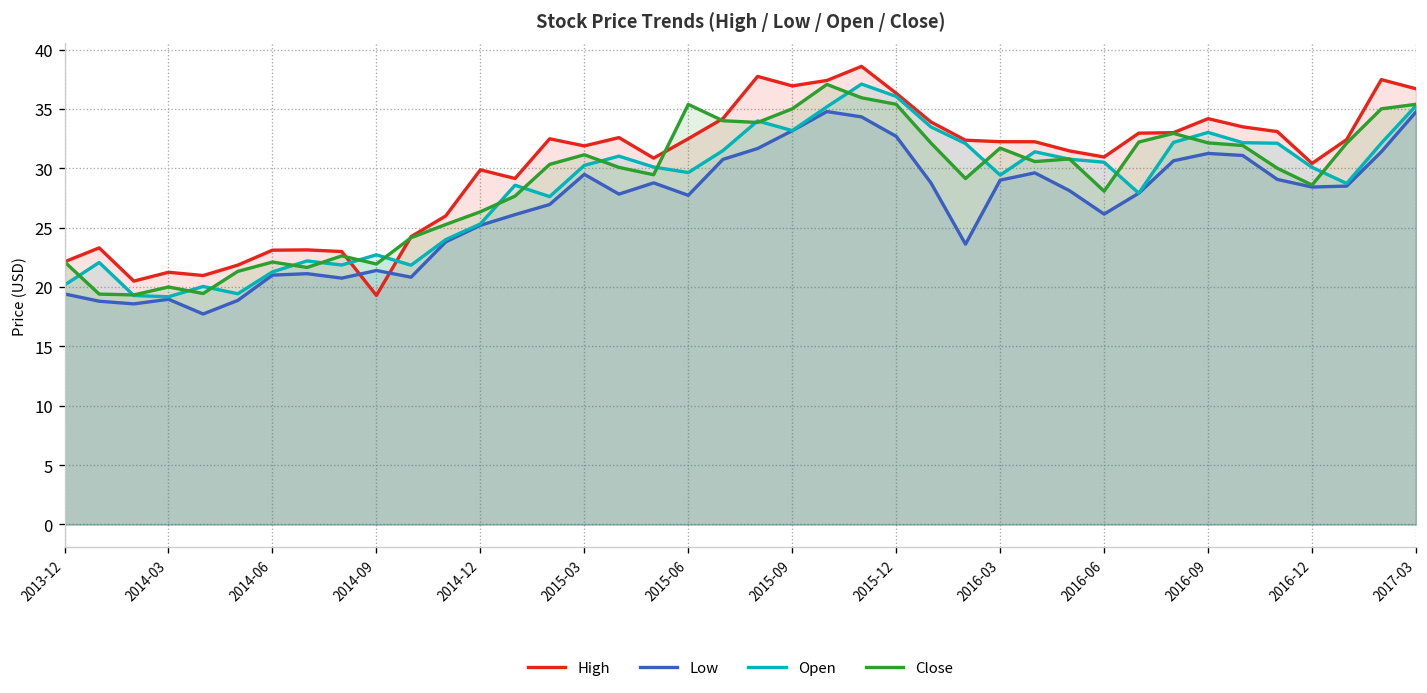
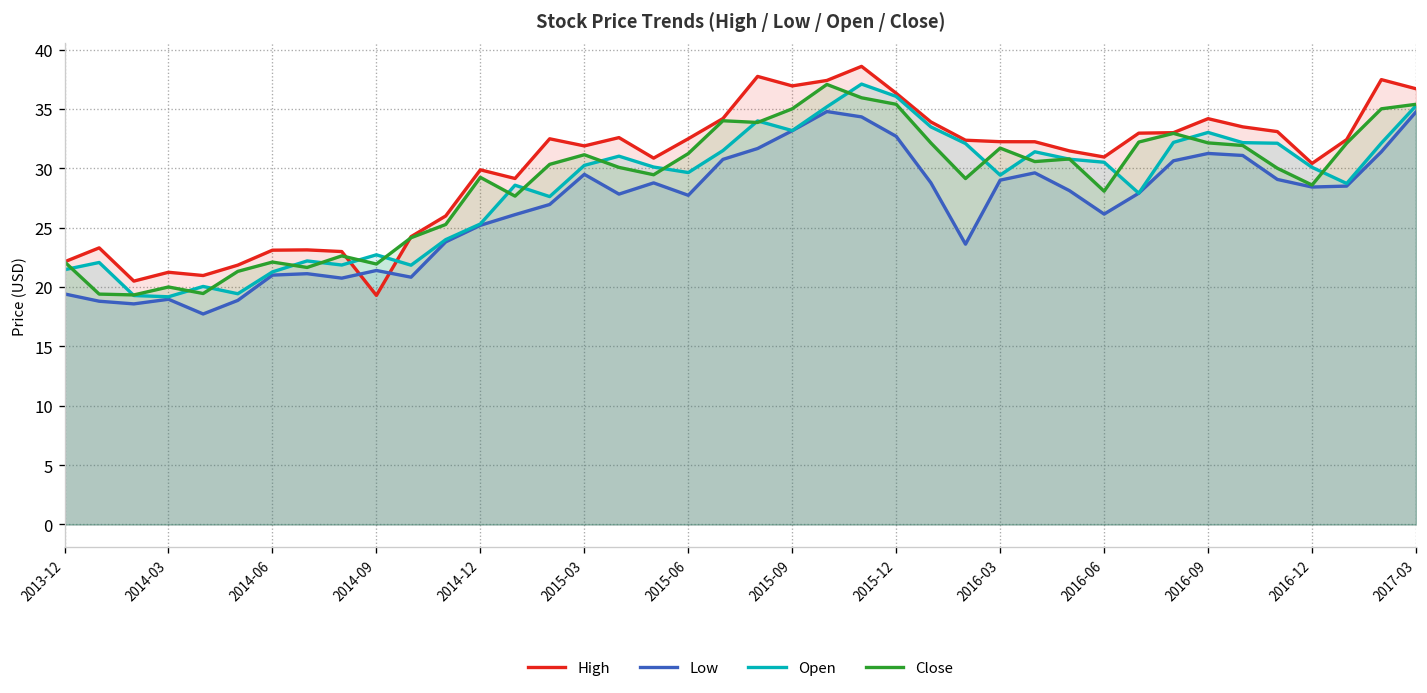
  {
    "High": {
      "2014-03": 21,
      "2014-06": 23,
      "2014-09": 19,
      "2014-12": 30,
      "2015-03": 32,
      "2015-06": 33,
      "2015-09": 37,
      "2015-12": 36,
      "2016-03": 32,
      "2016-06": 31,
      "2016-09": 34,
      "2016-12": 30,
      "2017-03": 37
    },
    "Low": {
      "2013-12": 19,
      "2014-06": 21,
      "2014-09": 21,
      "2015-03": 30,
      "2015-06": 28,
      "2015-12": 33,
      "2016-03": 29,
      "2016-06": 26,
      "2016-09": 31,
      "2017-03": 35
    },
    "Open": {
-     "2013-12": 20,
+     "2013-12": 21,
      "2014-06": 21,
      "2014-09": 23,
      "2015-03": 30,
      "2015-06": 30,
      "2015-12": 36,
      "2016-03": 29,
      "2016-06": 31,
      "2016-09": 33,
      "2016-12": 30
    },
    "Close": {
      "2014-03": 20,
      "2014-06": 22,
      "2014-09": 22,
-     "2014-12": 26,
+     "2014-12": 29,
      "2015-03": 31,
-     "2015-06": 35,
+     "2015-06": 31,
      "2015-09": 35,
      "2015-12": 35,
      "2016-03": 32,
      "2016-06": 28,
      "2016-09": 32
    }
  }
